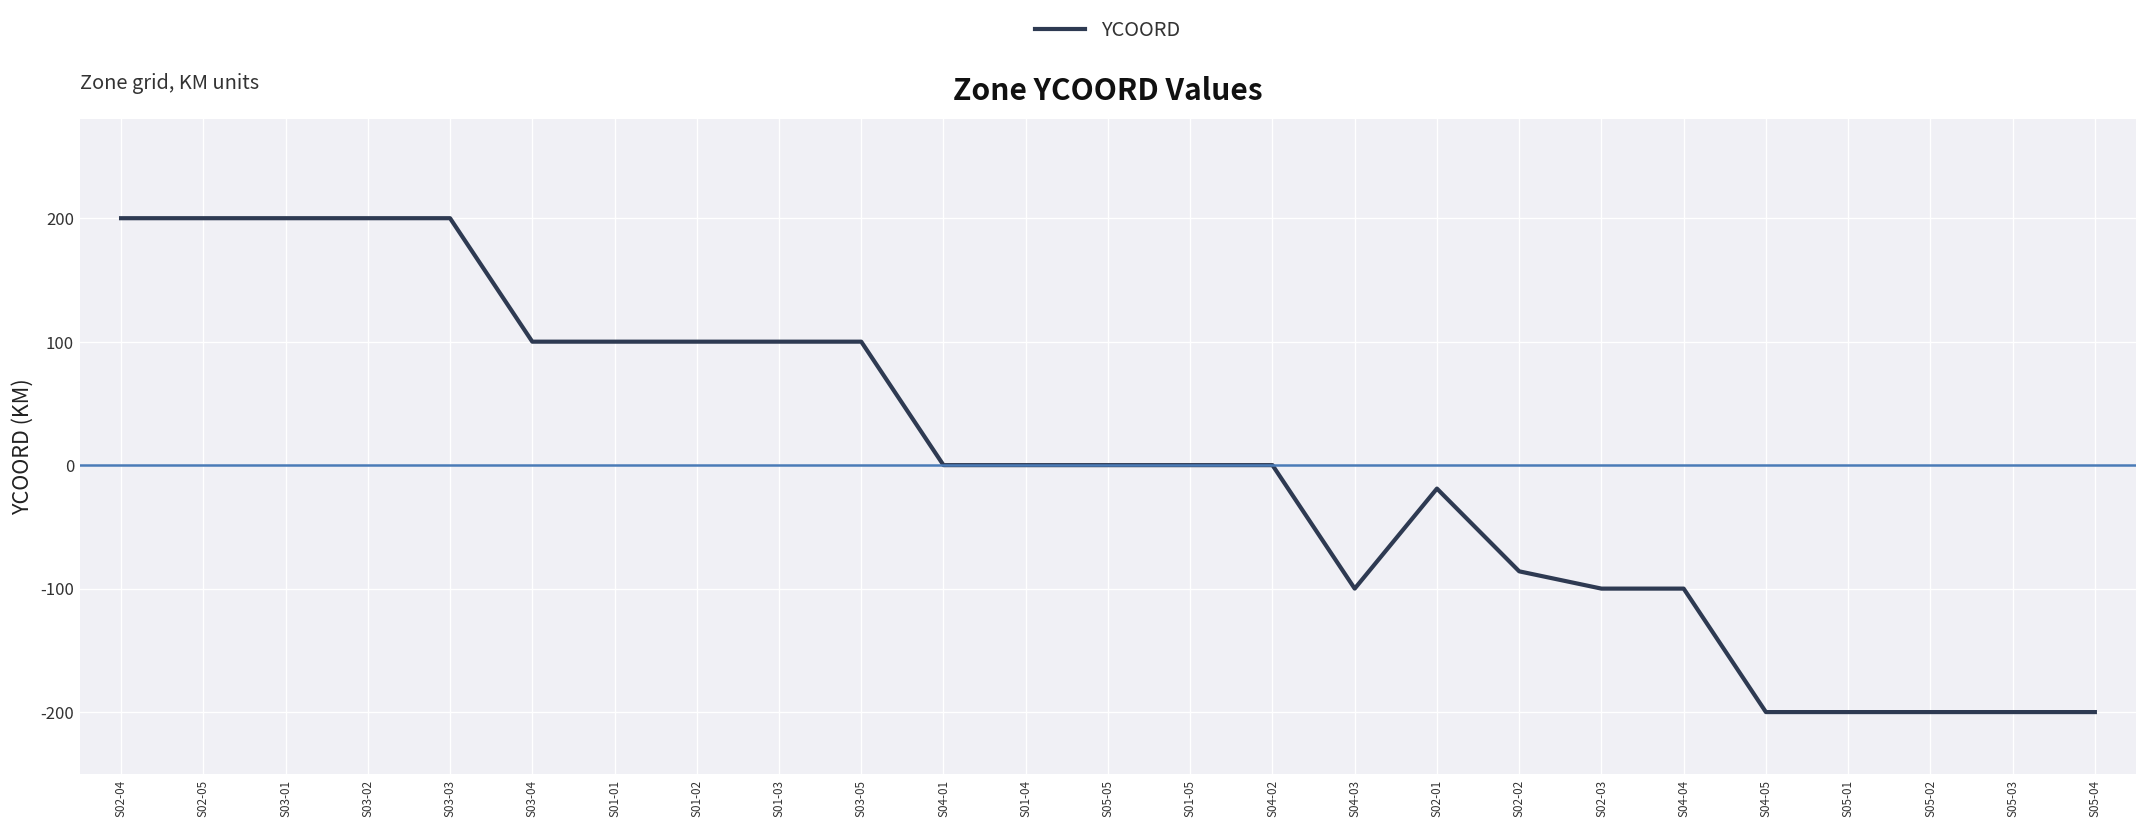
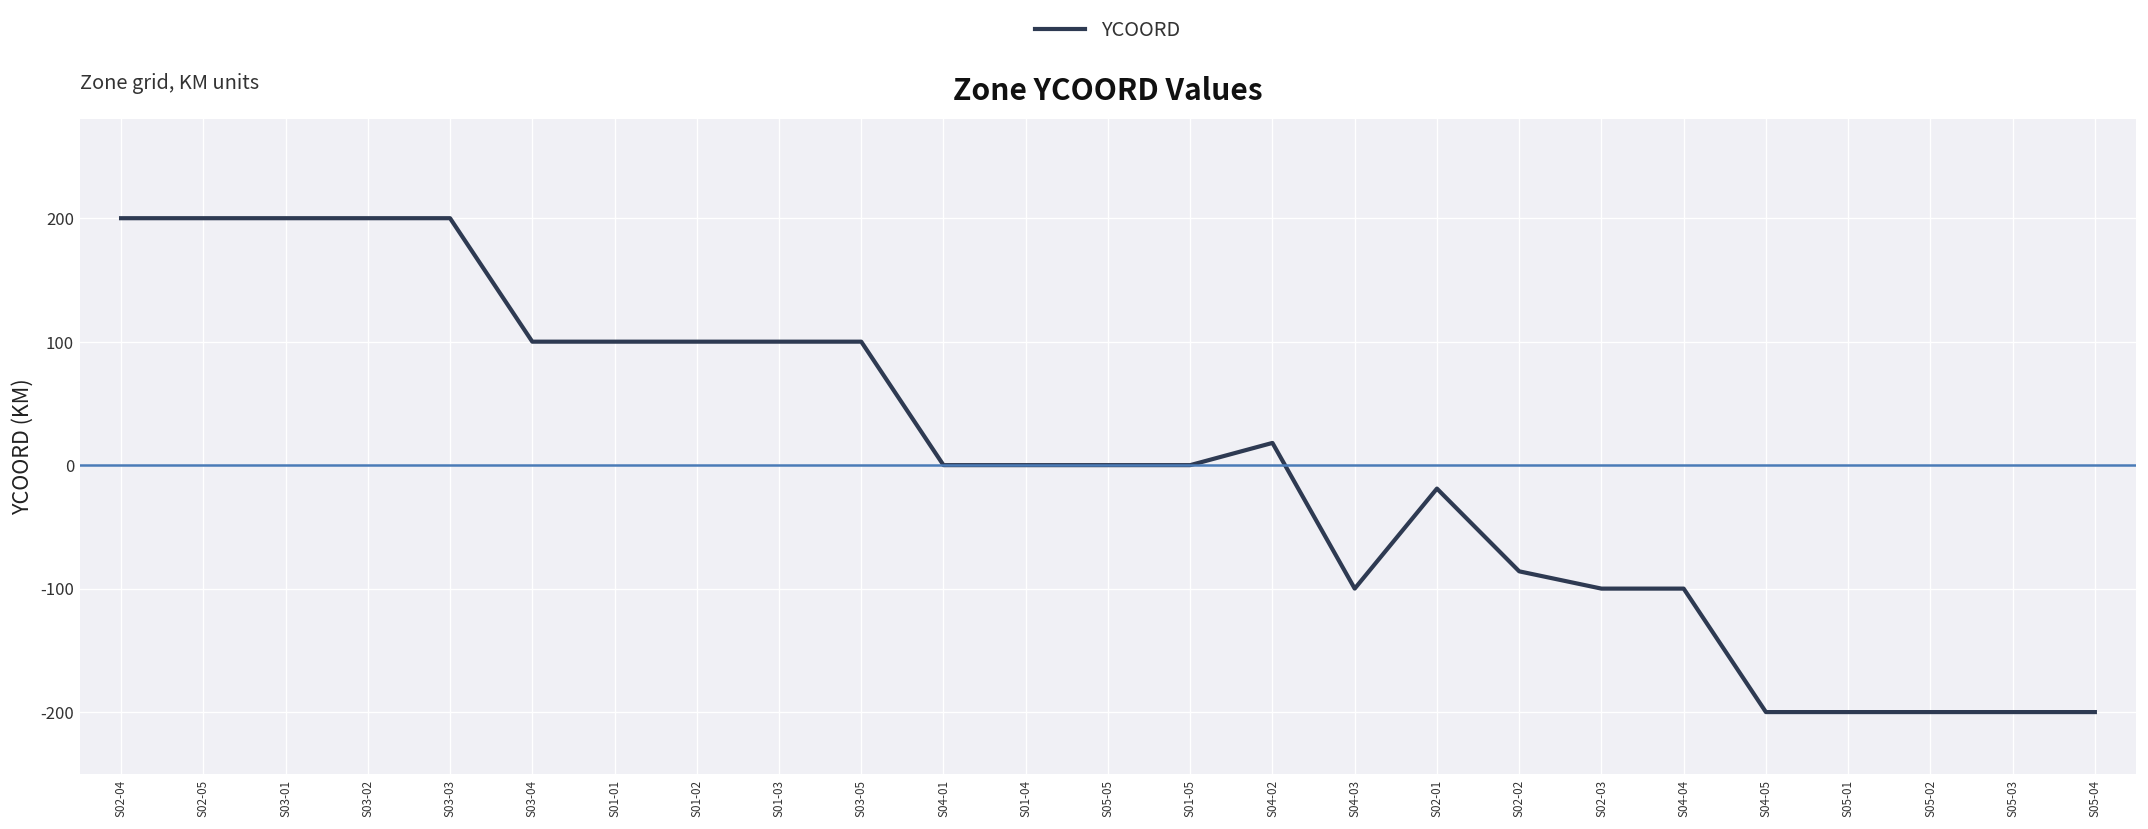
  {
    "S02-04": 200,
    "S02-05": 200,
    "S03-01": 200,
    "S03-02": 200,
    "S03-03": 200,
    "S03-04": 100,
    "S01-01": 100,
    "S01-02": 100,
    "S01-03": 100,
    "S03-05": 100,
    "S04-01": 0,
    "S01-04": 0,
    "S05-05": 0,
    "S01-05": 0,
-   "S04-02": 0,
+   "S04-02": 18,
    "S04-03": -100,
    "S02-01": -19,
    "S02-02": -86,
    "S02-03": -100,
    "S04-04": -100,
    "S04-05": -200,
    "S05-01": -200,
    "S05-02": -200,
    "S05-03": -200,
    "S05-04": -200
  }
